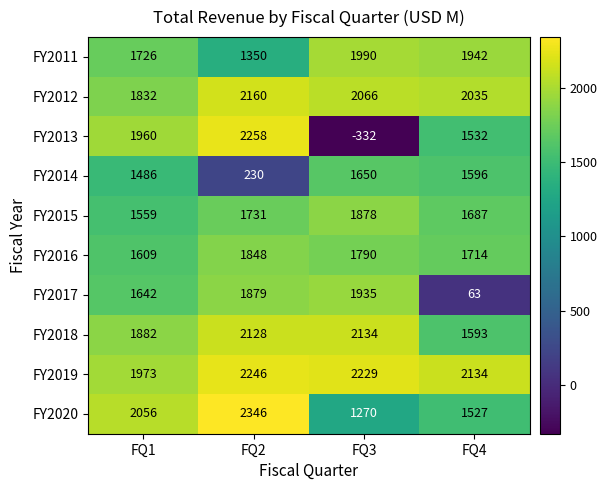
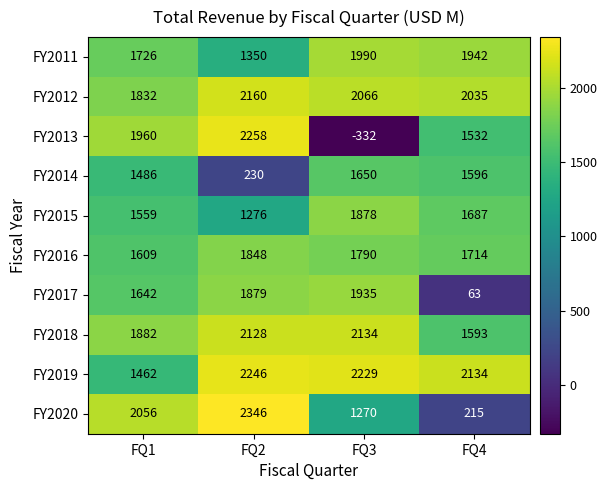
  {
    "FY2011": {
      "FQ1": 1726,
      "FQ2": 1350,
      "FQ3": 1990,
      "FQ4": 1942
    },
    "FY2012": {
      "FQ1": 1832,
      "FQ2": 2160,
      "FQ3": 2066,
      "FQ4": 2035
    },
    "FY2013": {
      "FQ1": 1960,
      "FQ2": 2258,
      "FQ3": -332,
      "FQ4": 1532
    },
    "FY2014": {
      "FQ1": 1486,
      "FQ2": 230,
      "FQ3": 1650,
      "FQ4": 1596
    },
    "FY2015": {
      "FQ1": 1559,
-     "FQ2": 1731,
+     "FQ2": 1276,
      "FQ3": 1878,
      "FQ4": 1687
    },
    "FY2016": {
      "FQ1": 1609,
      "FQ2": 1848,
      "FQ3": 1790,
      "FQ4": 1714
    },
    "FY2017": {
      "FQ1": 1642,
      "FQ2": 1879,
      "FQ3": 1935,
      "FQ4": 63
    },
    "FY2018": {
      "FQ1": 1882,
      "FQ2": 2128,
      "FQ3": 2134,
      "FQ4": 1593
    },
    "FY2019": {
-     "FQ1": 1973,
+     "FQ1": 1462,
      "FQ2": 2246,
      "FQ3": 2229,
      "FQ4": 2134
    },
    "FY2020": {
      "FQ1": 2056,
      "FQ2": 2346,
      "FQ3": 1270,
-     "FQ4": 1527
+     "FQ4": 215
    }
  }
